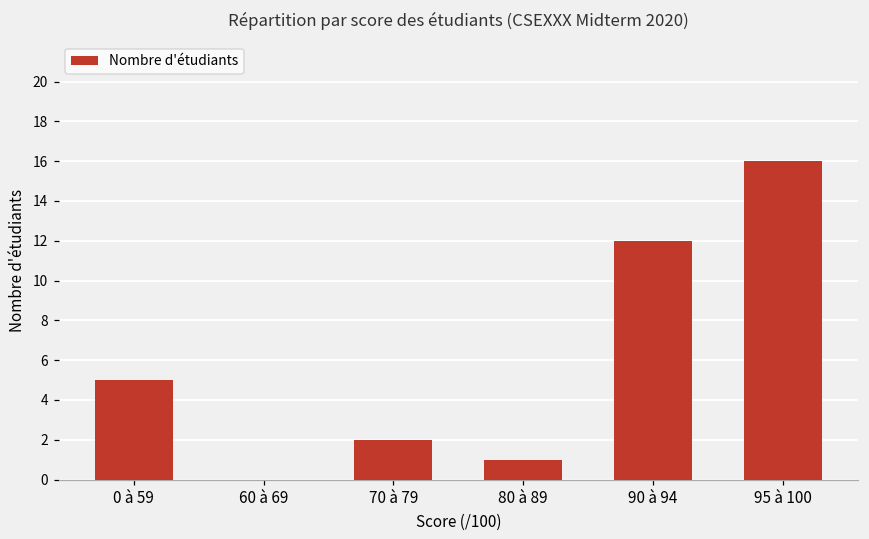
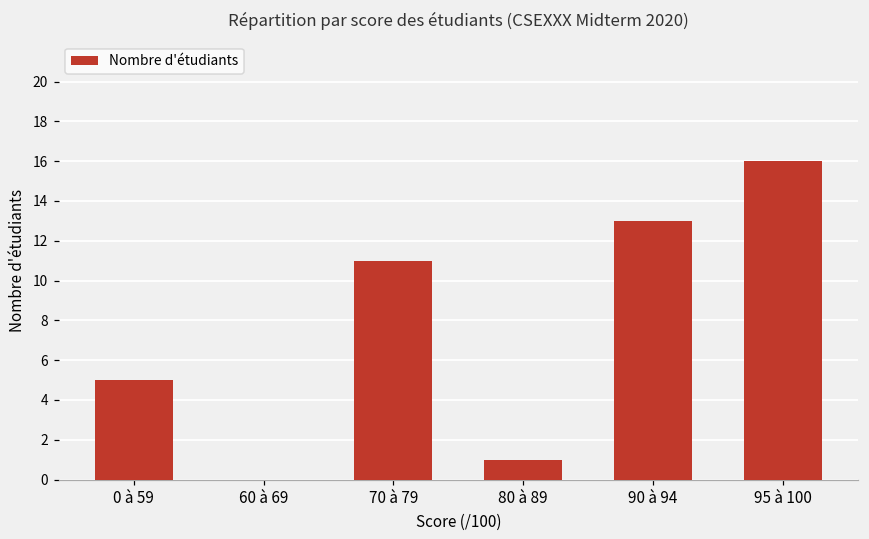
  {
    "0 à 59": 5,
    "60 à 69": 0,
-   "70 à 79": 2,
+   "70 à 79": 11,
    "80 à 89": 1,
-   "90 à 94": 12,
+   "90 à 94": 13,
    "95 à 100": 16
  }
